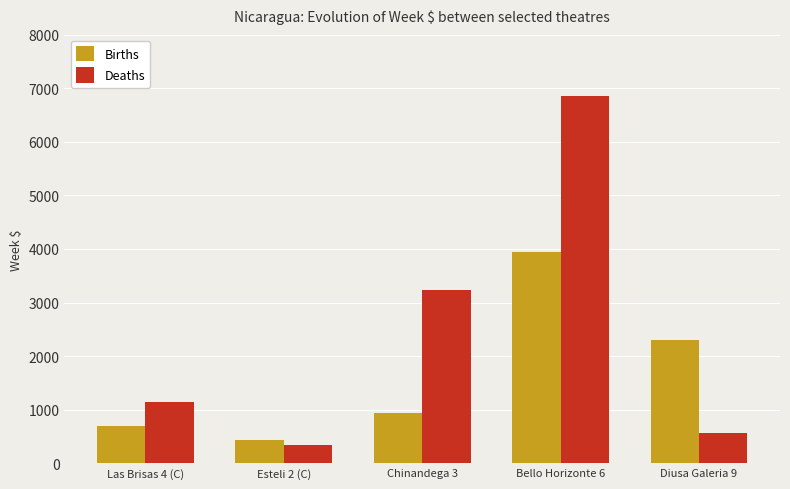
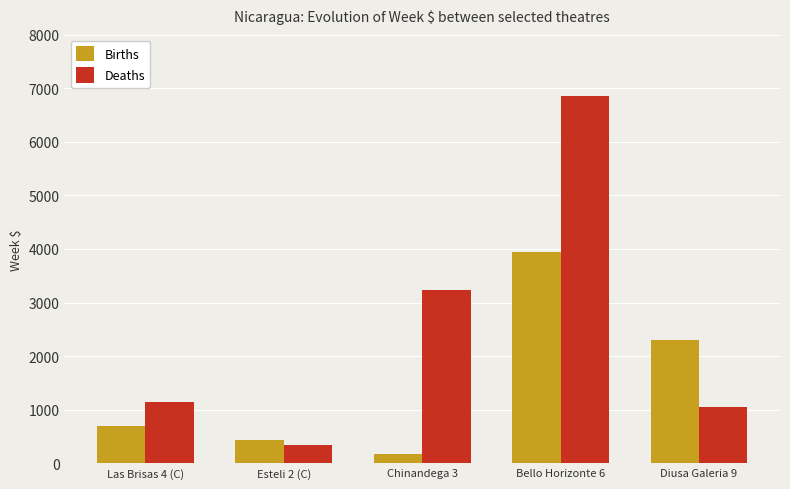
  {
    "Births": {
      "Las Brisas 4 (C)": 700,
      "Esteli 2 (C)": 400,
-     "Chinandega 3": 900,
+     "Chinandega 3": 200,
      "Bello Horizonte 6": 3900,
      "Diusa Galeria 9": 2300
    },
    "Deaths": {
      "Las Brisas 4 (C)": 1100,
      "Esteli 2 (C)": 300,
      "Chinandega 3": 3200,
      "Bello Horizonte 6": 6900,
-     "Diusa Galeria 9": 600
+     "Diusa Galeria 9": 1000
    }
  }
